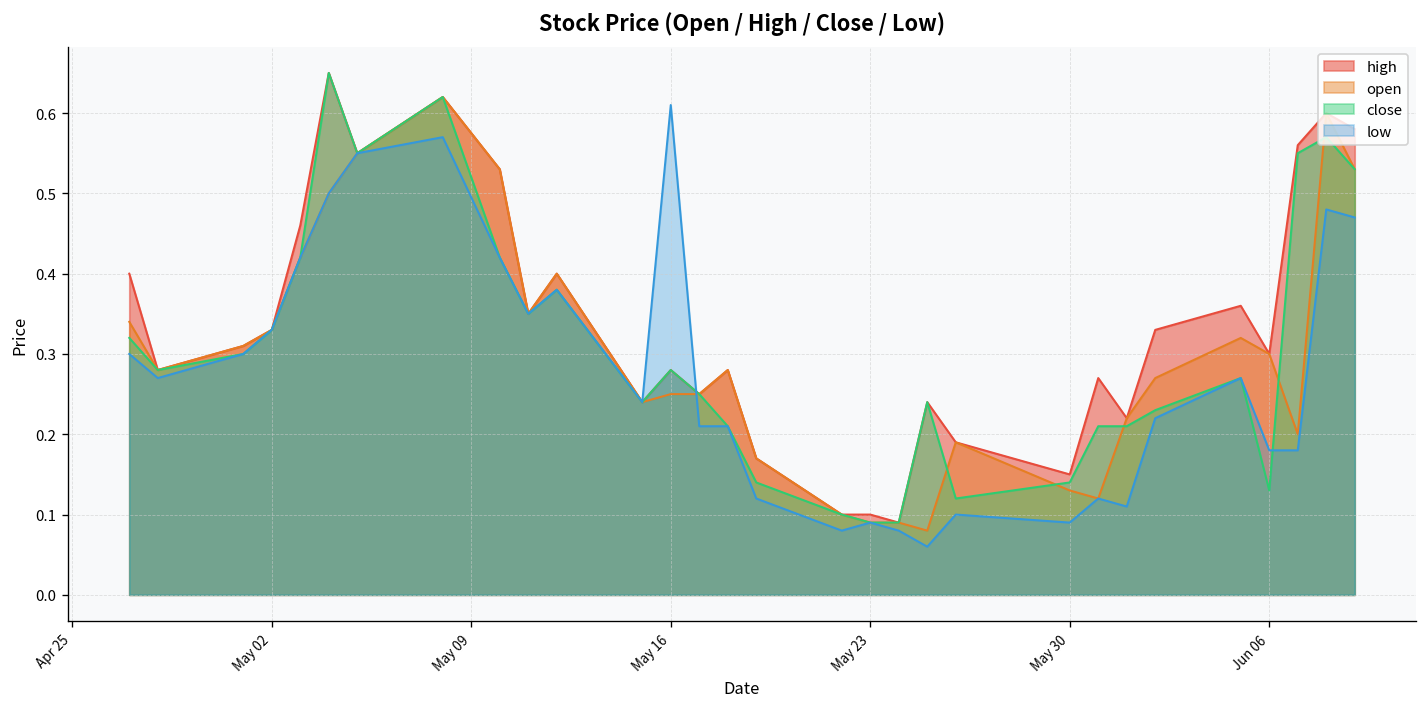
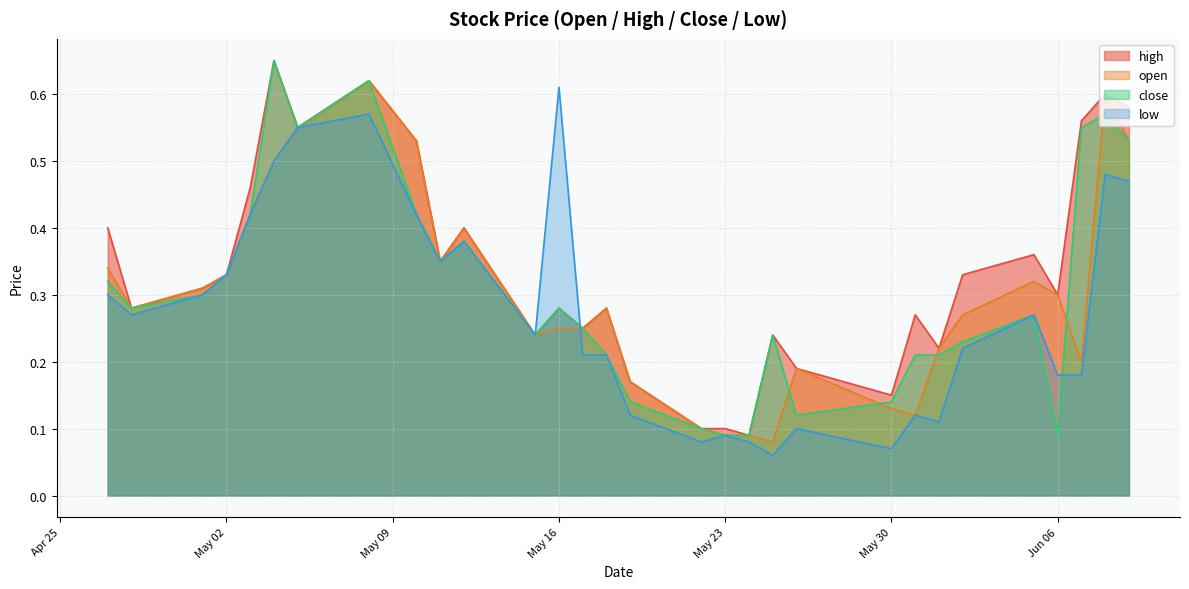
  {
    "close": {
      "May 30": 0.14,
-     "Jun 06": 0.13
+     "Jun 06": 0.09
    },
    "low": {
      "May 16": 0.61,
-     "May 30": 0.09,
+     "May 30": 0.07,
      "Jun 06": 0.18
    }
  }
